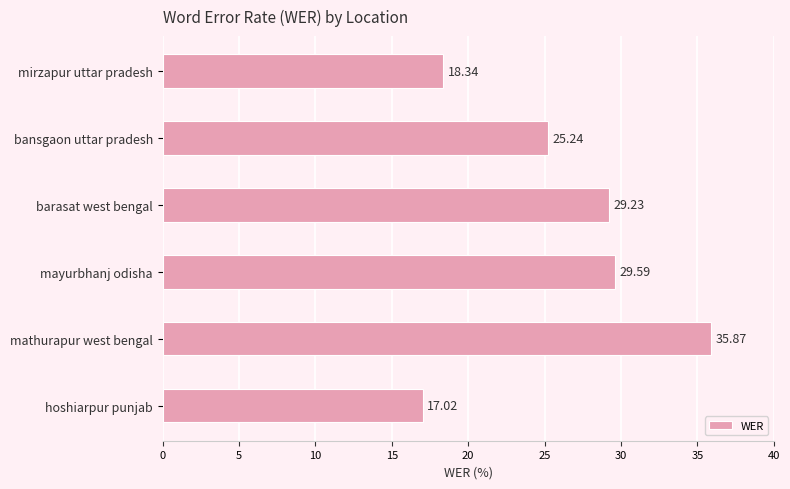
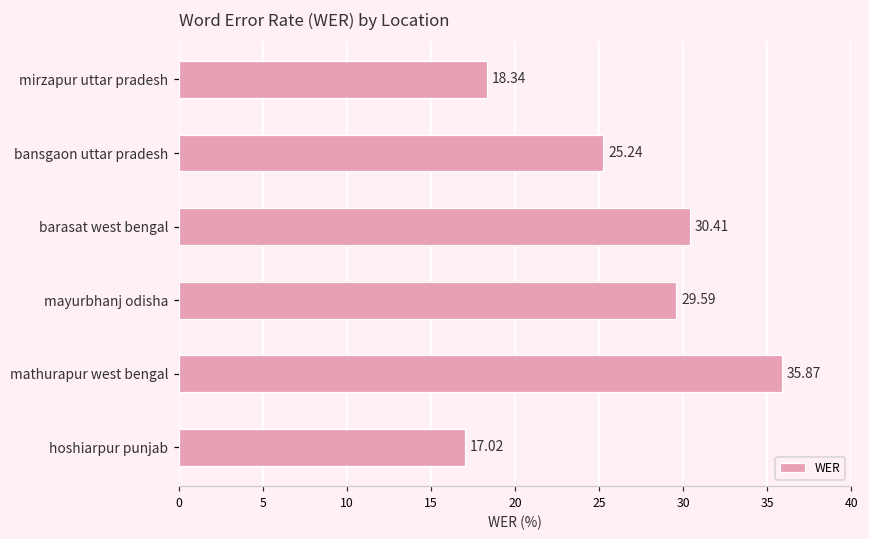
  {
    "mirzapur uttar pradesh": 18.34,
    "bansgaon uttar pradesh": 25.24,
-   "barasat west bengal": 29.23,
+   "barasat west bengal": 30.41,
    "mayurbhanj odisha": 29.59,
    "mathurapur west bengal": 35.87,
    "hoshiarpur punjab": 17.02
  }
